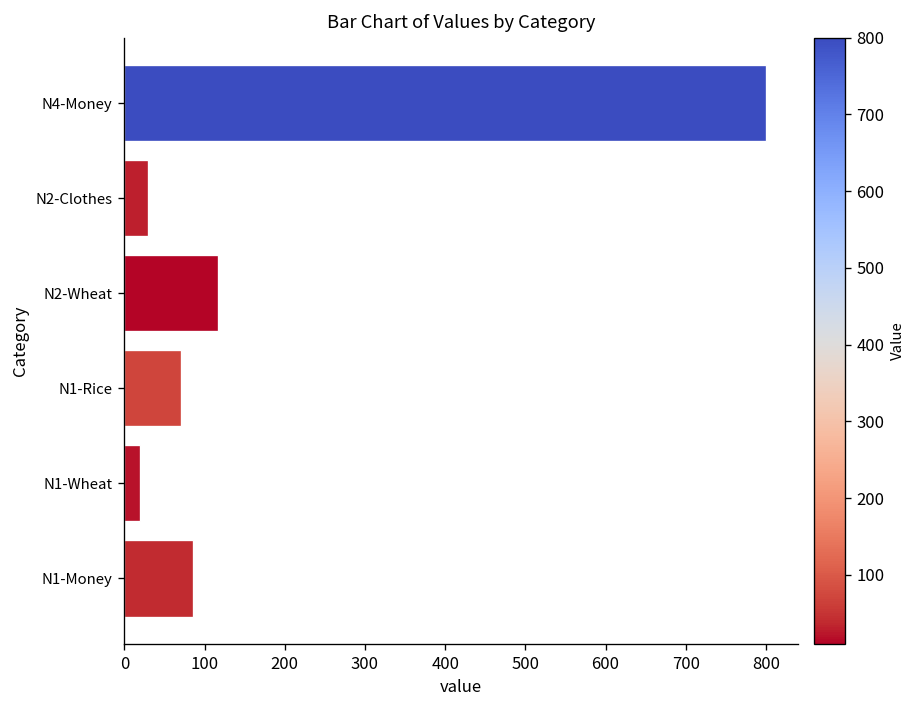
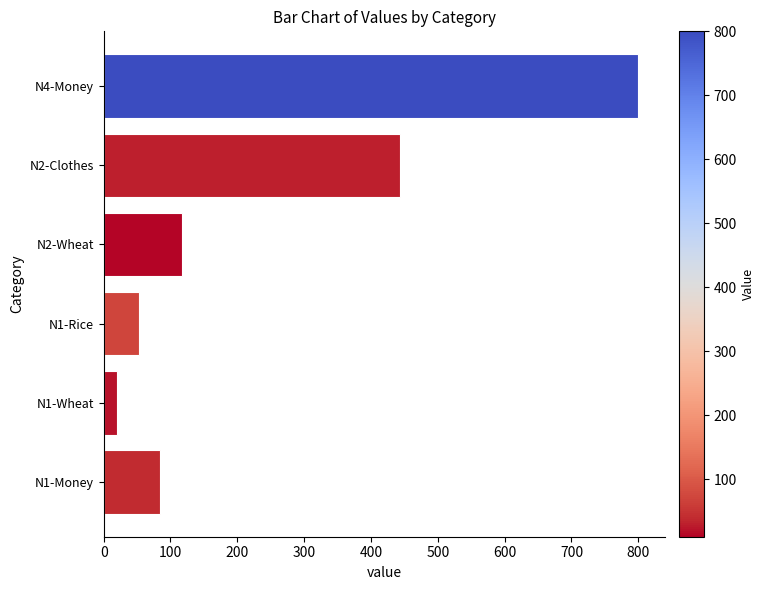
  {
    "N4-Money": 800,
-   "N2-Clothes": 30,
+   "N2-Clothes": 440,
    "N2-Wheat": 120,
-   "N1-Rice": 70,
+   "N1-Rice": 50,
    "N1-Wheat": 20,
    "N1-Money": 90
  }
